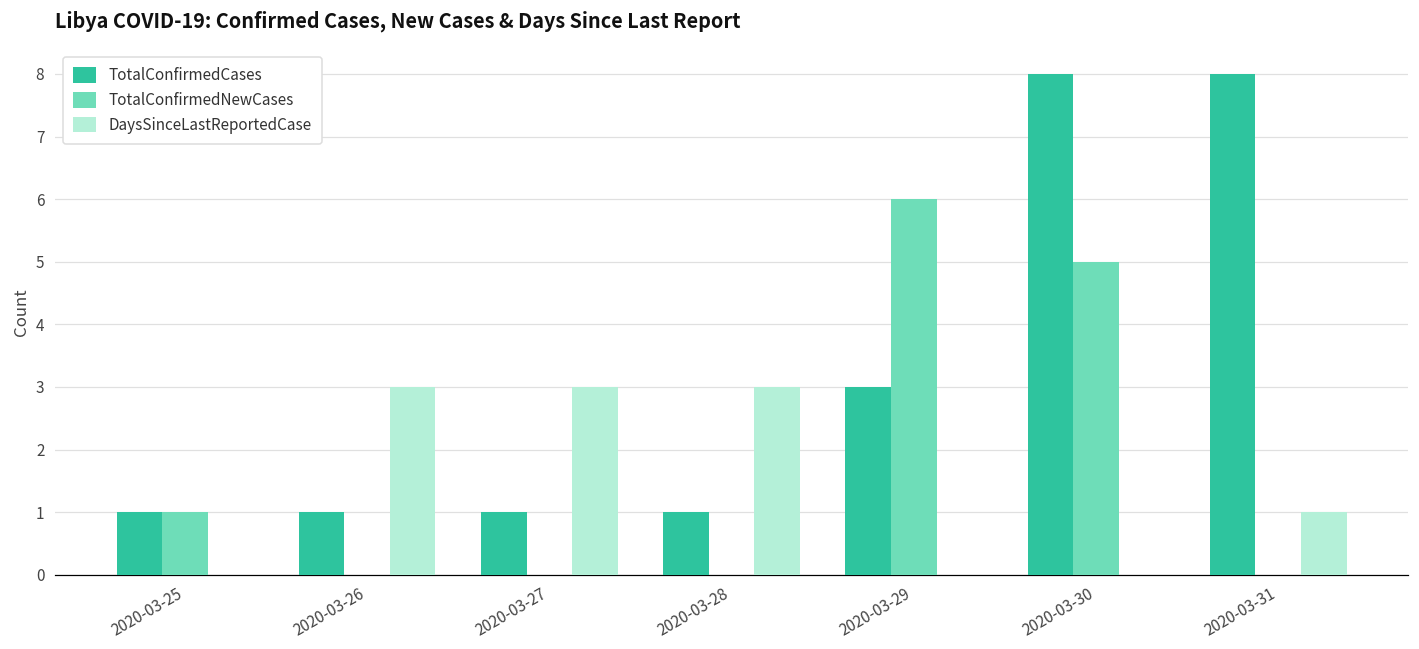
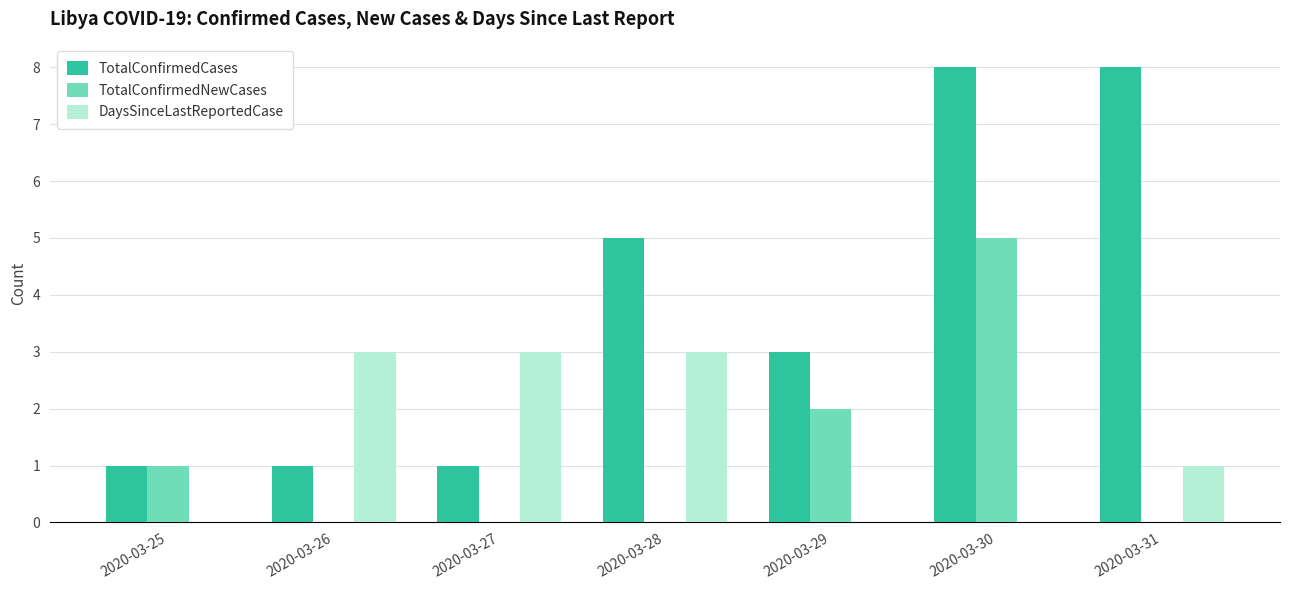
  {
    "TotalConfirmedCases": {
      "2020-03-25": 1,
      "2020-03-26": 1,
      "2020-03-27": 1,
-     "2020-03-28": 1,
+     "2020-03-28": 5,
      "2020-03-29": 3,
      "2020-03-30": 8,
      "2020-03-31": 8
    },
    "TotalConfirmedNewCases": {
      "2020-03-25": 1,
      "2020-03-26": 0,
      "2020-03-27": 0,
      "2020-03-28": 0,
-     "2020-03-29": 6,
+     "2020-03-29": 2,
      "2020-03-30": 5,
      "2020-03-31": 0
    },
    "DaysSinceLastReportedCase": {
      "2020-03-25": 0,
      "2020-03-26": 3,
      "2020-03-27": 3,
      "2020-03-28": 3,
      "2020-03-29": 0,
      "2020-03-30": 0,
      "2020-03-31": 1
    }
  }
